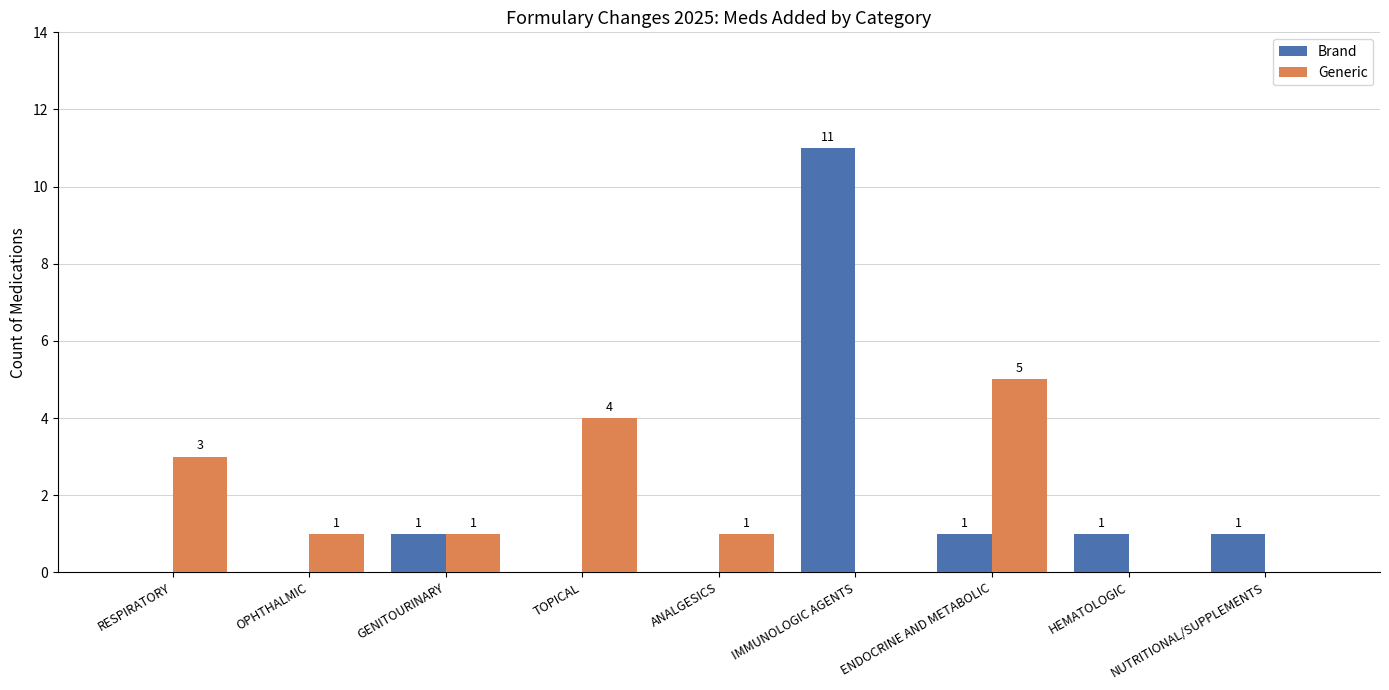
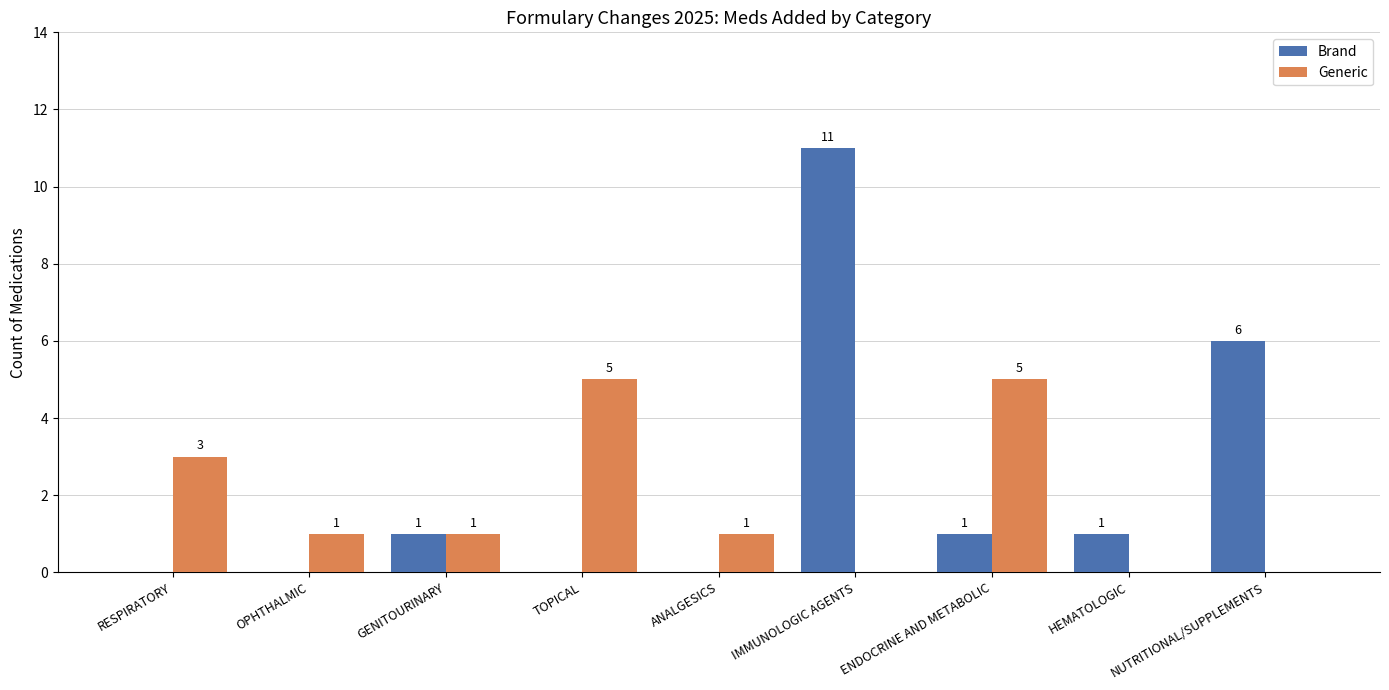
  {
    "Brand": {
      "GENITOURINARY": 1,
      "IMMUNOLOGIC AGENTS": 11,
      "ENDOCRINE AND METABOLIC": 1,
      "HEMATOLOGIC": 1,
-     "NUTRITIONAL/SUPPLEMENTS": 1
+     "NUTRITIONAL/SUPPLEMENTS": 6
    },
    "Generic": {
      "RESPIRATORY": 3,
      "OPHTHALMIC": 1,
      "GENITOURINARY": 1,
-     "TOPICAL": 4,
+     "TOPICAL": 5,
      "ANALGESICS": 1,
      "ENDOCRINE AND METABOLIC": 5
    }
  }
